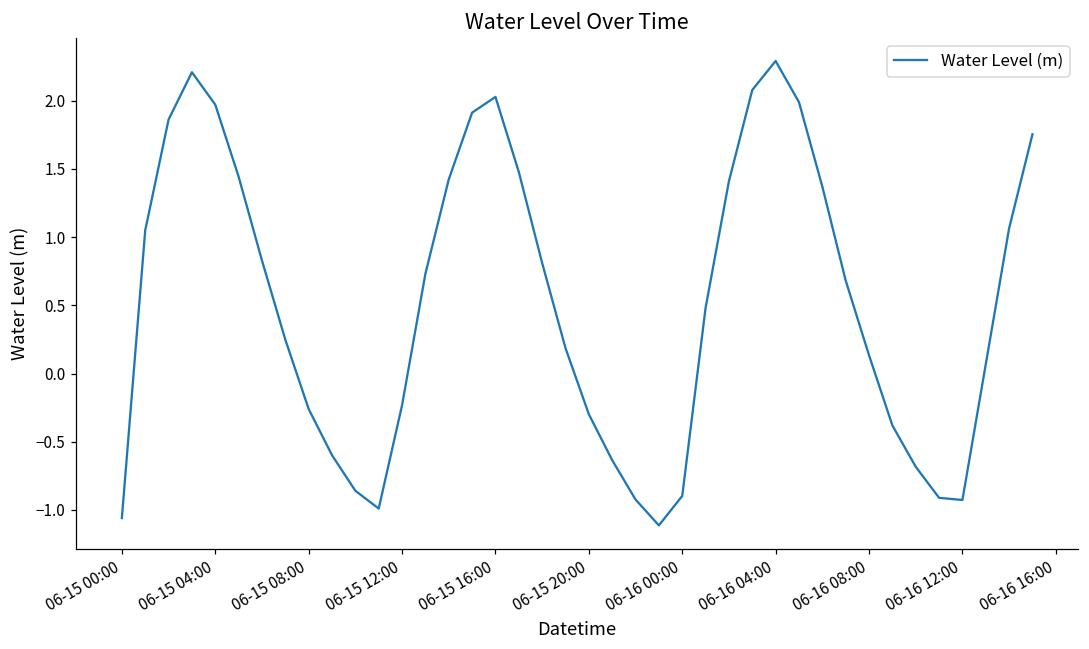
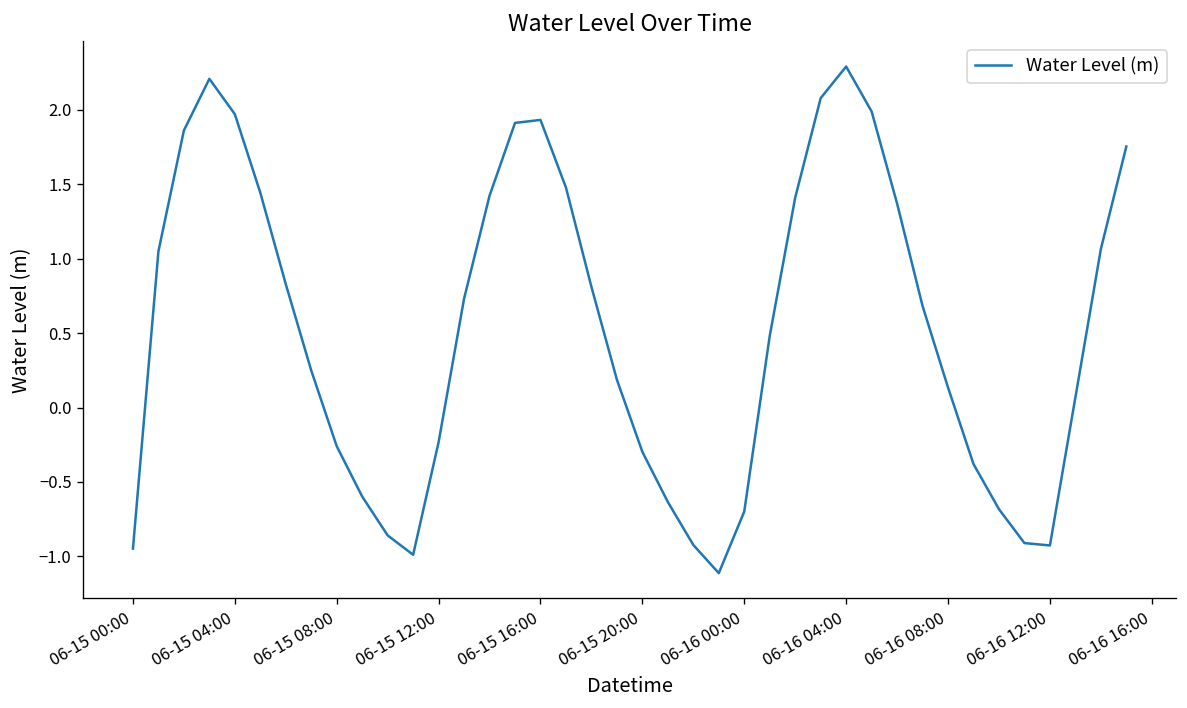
  {
-   "06-15 00:00": -1.06,
+   "06-15 00:00": -0.95,
    "06-15 04:00": 1.97,
    "06-15 08:00": -0.26,
    "06-15 12:00": -0.23,
-   "06-15 16:00": 2.03,
+   "06-15 16:00": 1.93,
    "06-15 20:00": -0.30,
-   "06-16 00:00": -0.90,
+   "06-16 00:00": -0.70,
    "06-16 04:00": 2.29,
    "06-16 08:00": 0.13,
    "06-16 12:00": -0.93
  }
